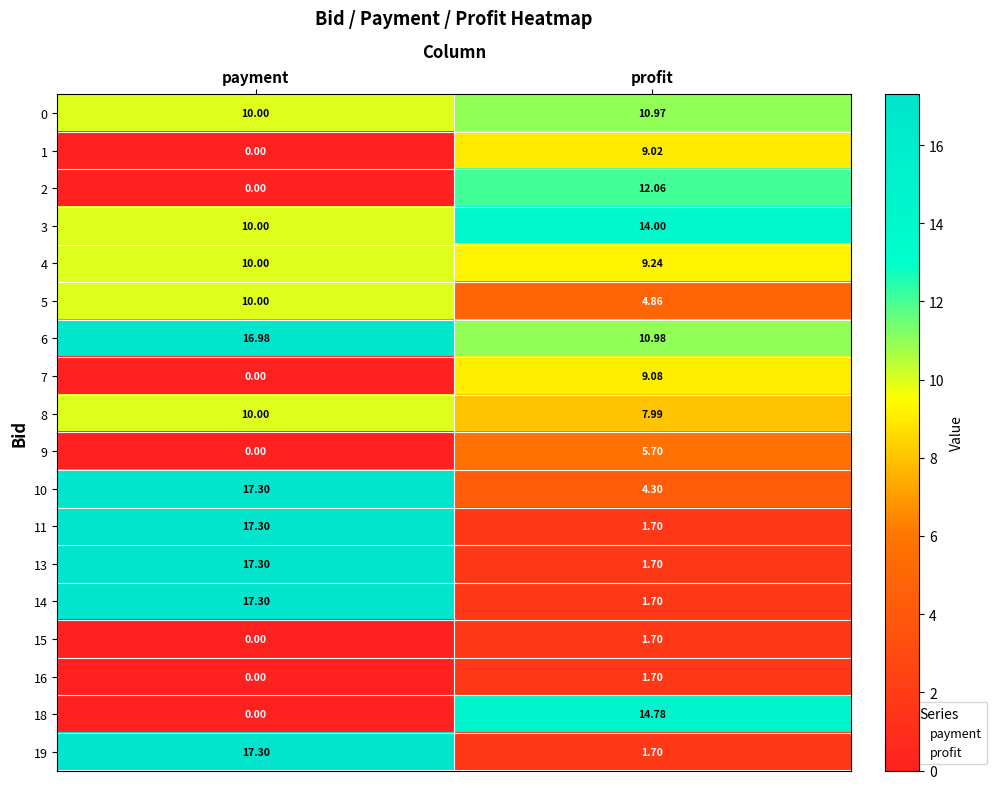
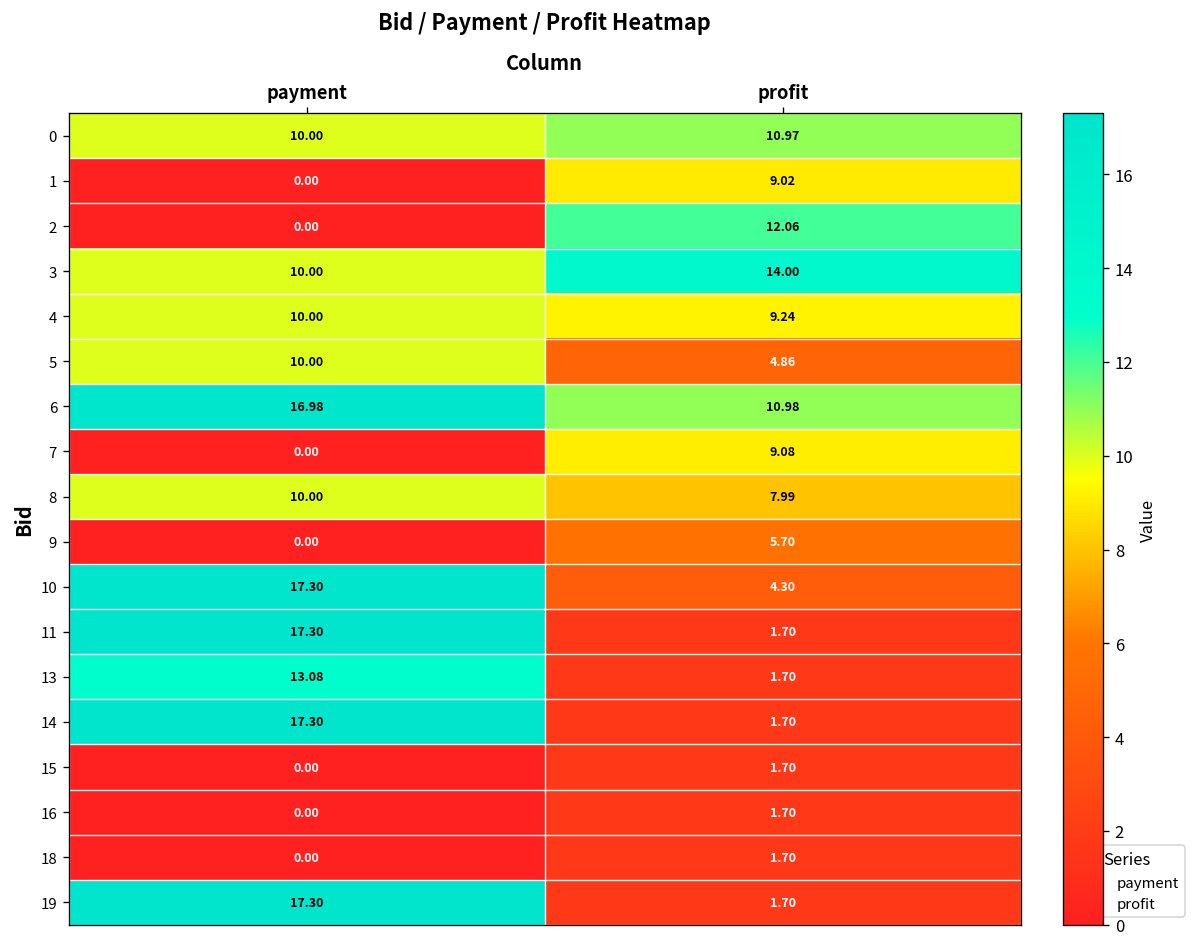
  {
    "0": {
      "payment": 10.00,
      "profit": 10.97
    },
    "1": {
      "payment": 0.00,
      "profit": 9.02
    },
    "2": {
      "payment": 0.00,
      "profit": 12.06
    },
    "3": {
      "payment": 10.00,
      "profit": 14.00
    },
    "4": {
      "payment": 10.00,
      "profit": 9.24
    },
    "5": {
      "payment": 10.00,
      "profit": 4.86
    },
    "6": {
      "payment": 16.98,
      "profit": 10.98
    },
    "7": {
      "payment": 0.00,
      "profit": 9.08
    },
    "8": {
      "payment": 10.00,
      "profit": 7.99
    },
    "9": {
      "payment": 0.00,
      "profit": 5.70
    },
    "10": {
      "payment": 17.30,
      "profit": 4.30
    },
    "11": {
      "payment": 17.30,
      "profit": 1.70
    },
    "13": {
-     "payment": 17.30,
+     "payment": 13.08,
      "profit": 1.70
    },
    "14": {
      "payment": 17.30,
      "profit": 1.70
    },
    "15": {
      "payment": 0.00,
      "profit": 1.70
    },
    "16": {
      "payment": 0.00,
      "profit": 1.70
    },
    "18": {
      "payment": 0.00,
-     "profit": 14.78
+     "profit": 1.70
    },
    "19": {
      "payment": 17.30,
      "profit": 1.70
    }
  }
